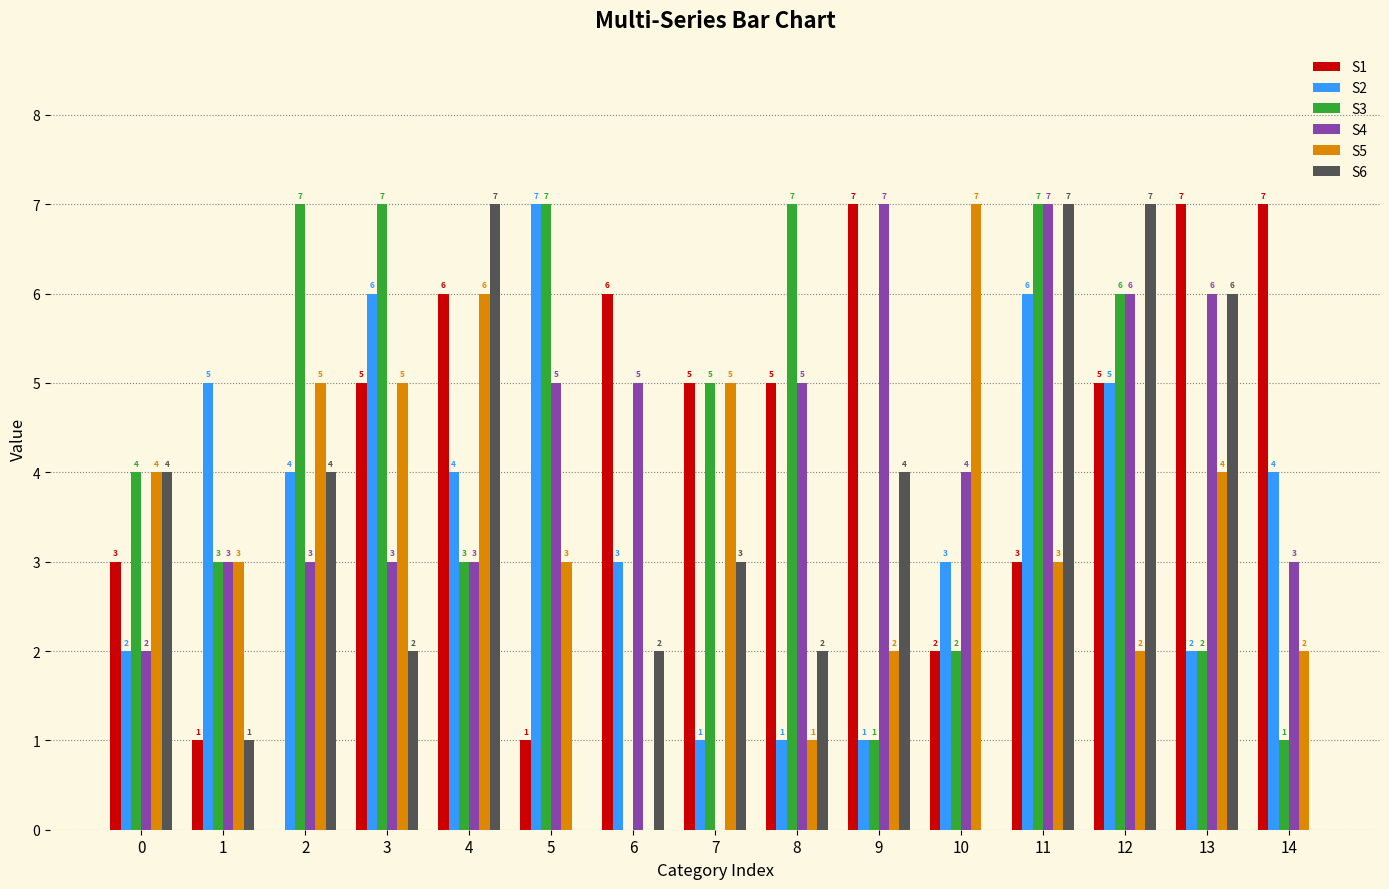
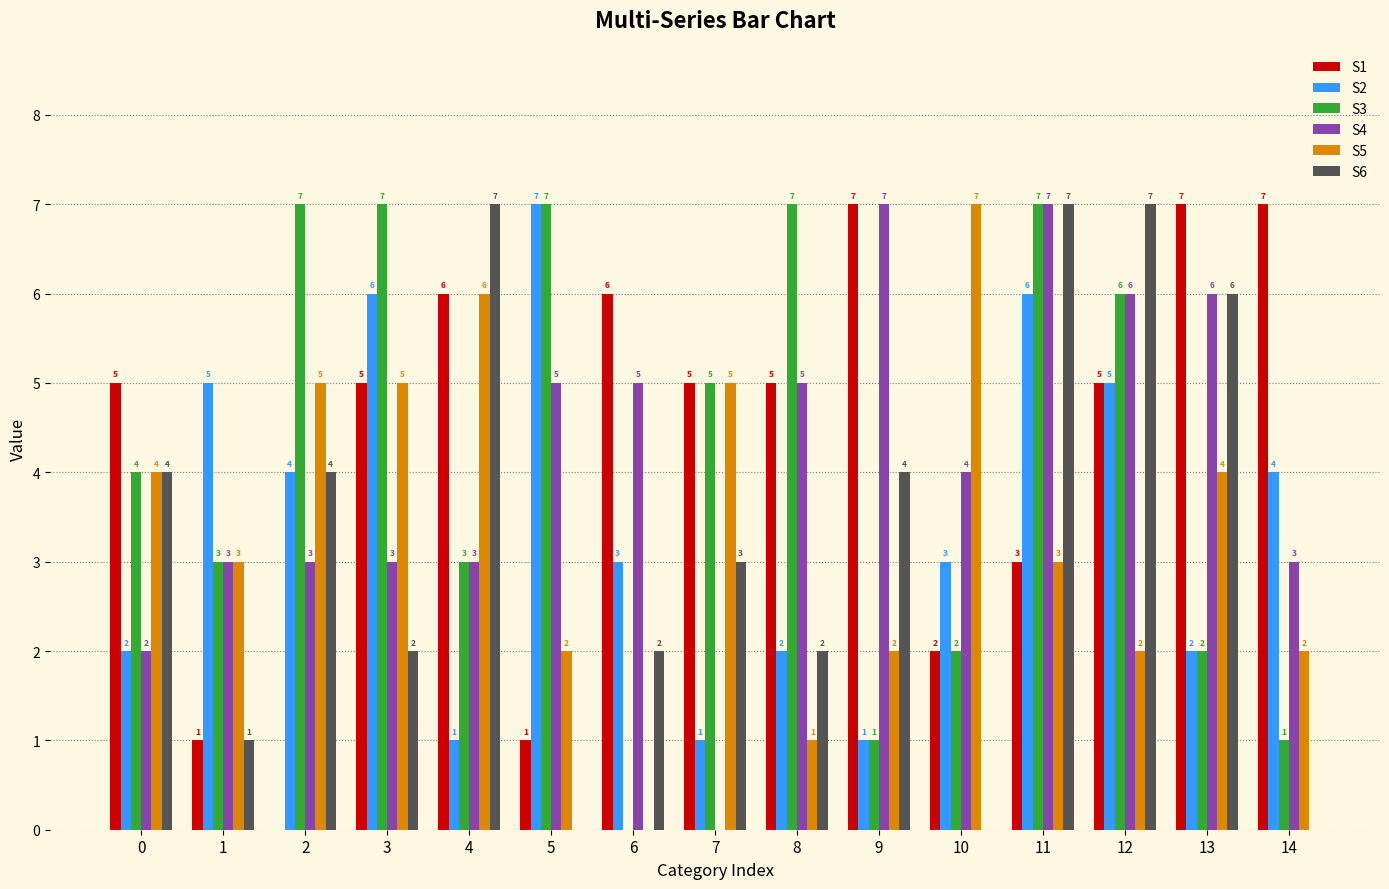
  {
    "S1": {
-     "0": 3,
+     "0": 5,
      "1": 1,
      "3": 5,
      "4": 6,
      "5": 1,
      "6": 6,
      "7": 5,
      "8": 5,
      "9": 7,
      "10": 2,
      "11": 3,
      "12": 5,
      "13": 7,
      "14": 7
    },
    "S2": {
      "0": 2,
      "1": 5,
      "2": 4,
      "3": 6,
-     "4": 4,
+     "4": 1,
      "5": 7,
      "6": 3,
      "7": 1,
-     "8": 1,
+     "8": 2,
      "9": 1,
      "10": 3,
      "11": 6,
      "12": 5,
      "13": 2,
      "14": 4
    },
    "S3": {
      "0": 4,
      "1": 3,
      "2": 7,
      "3": 7,
      "4": 3,
      "5": 7,
      "7": 5,
      "8": 7,
      "9": 1,
      "10": 2,
      "11": 7,
      "12": 6,
      "13": 2,
      "14": 1
    },
    "S4": {
      "0": 2,
      "1": 3,
      "2": 3,
      "3": 3,
      "4": 3,
      "5": 5,
      "6": 5,
      "8": 5,
      "9": 7,
      "10": 4,
      "11": 7,
      "12": 6,
      "13": 6,
      "14": 3
    },
    "S5": {
      "0": 4,
      "1": 3,
      "2": 5,
      "3": 5,
      "4": 6,
-     "5": 3,
+     "5": 2,
      "7": 5,
      "8": 1,
      "9": 2,
      "10": 7,
      "11": 3,
      "12": 2,
      "13": 4,
      "14": 2
    },
    "S6": {
      "0": 4,
      "1": 1,
      "2": 4,
      "3": 2,
      "4": 7,
      "6": 2,
      "7": 3,
      "8": 2,
      "9": 4,
      "11": 7,
      "12": 7,
      "13": 6
    }
  }
